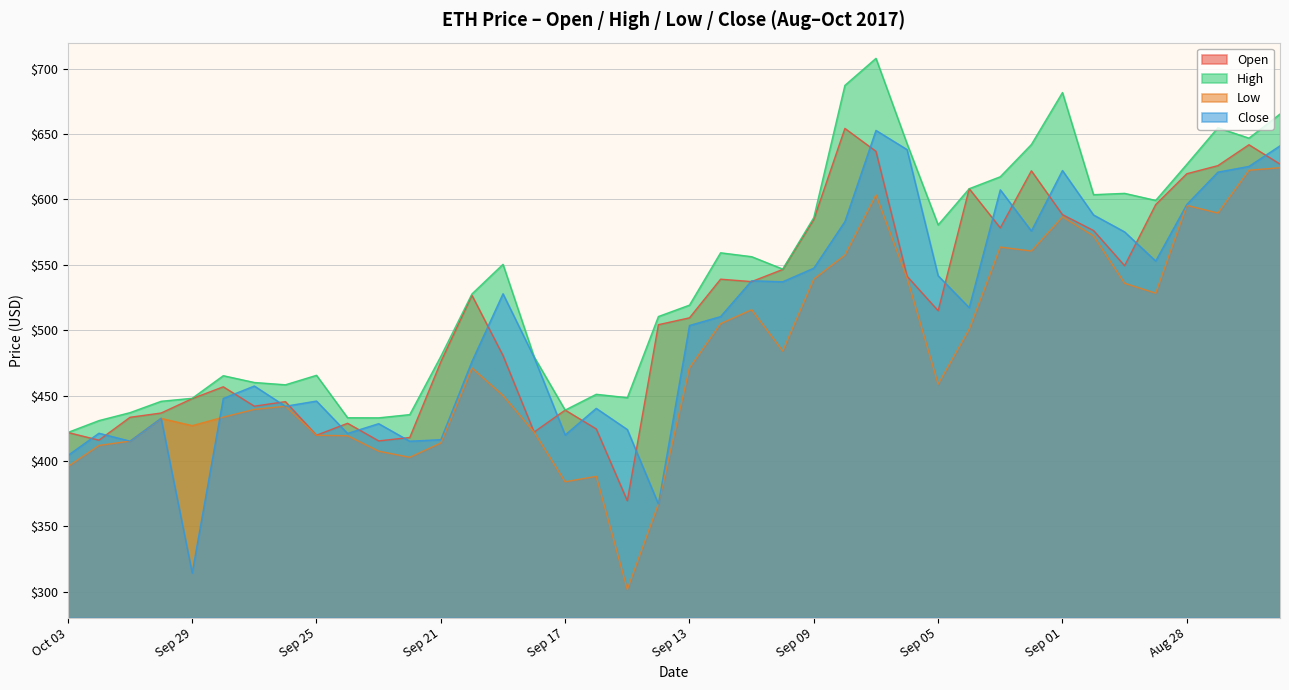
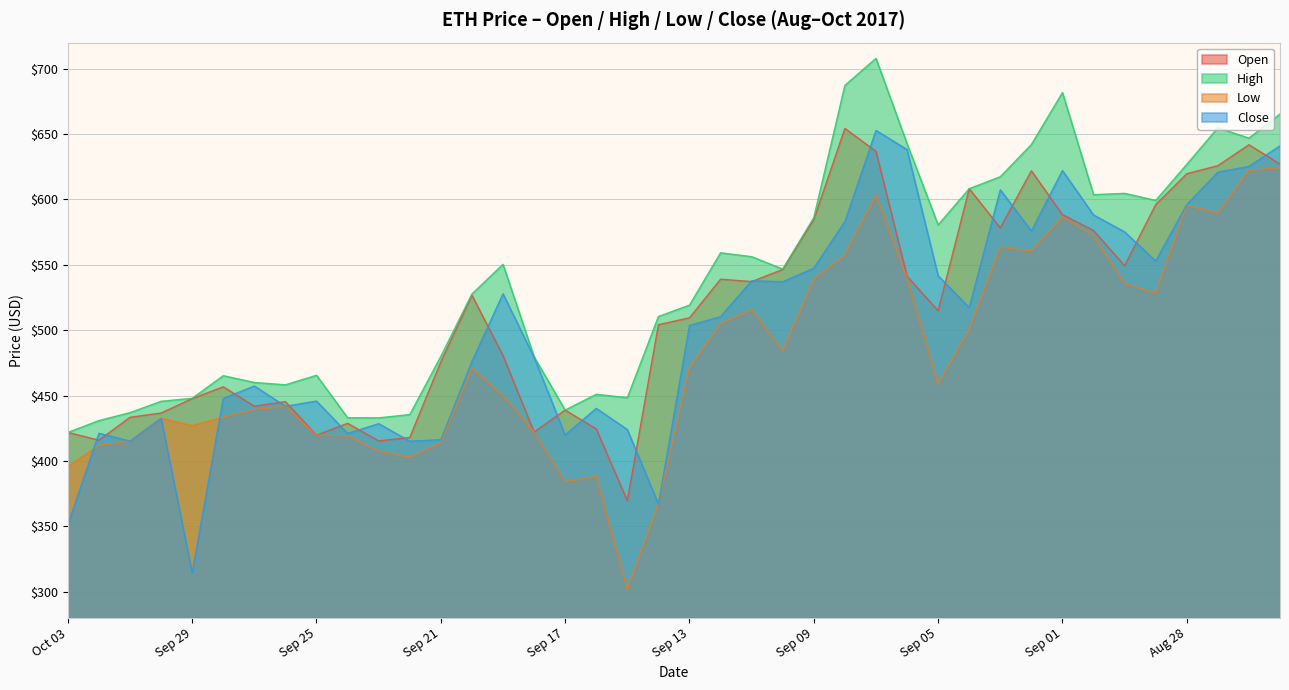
  {
    "High": {
      "Sep 25": "$466",
      "Sep 21": "$480",
      "Sep 13": "$519",
      "Sep 05": "$581",
      "Sep 01": "$682",
      "Aug 28": "$627"
    },
    "Close": {
-     "Oct 03": "$404",
+     "Oct 03": "$351",
      "Sep 29": "$314",
      "Sep 25": "$446",
      "Sep 21": "$416",
      "Sep 17": "$420",
      "Sep 13": "$504",
      "Sep 09": "$547",
      "Sep 05": "$542",
      "Sep 01": "$622"
    }
  }
